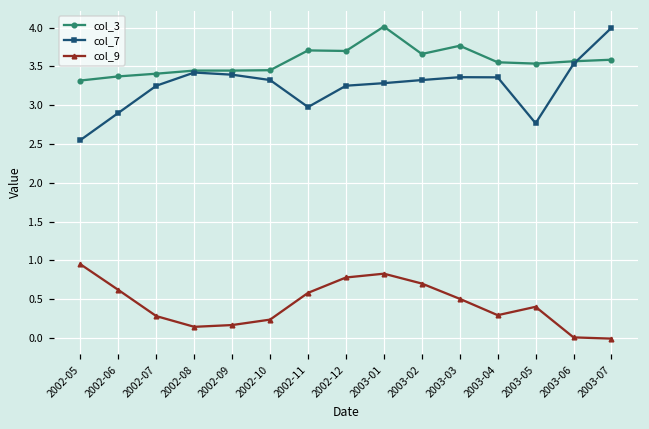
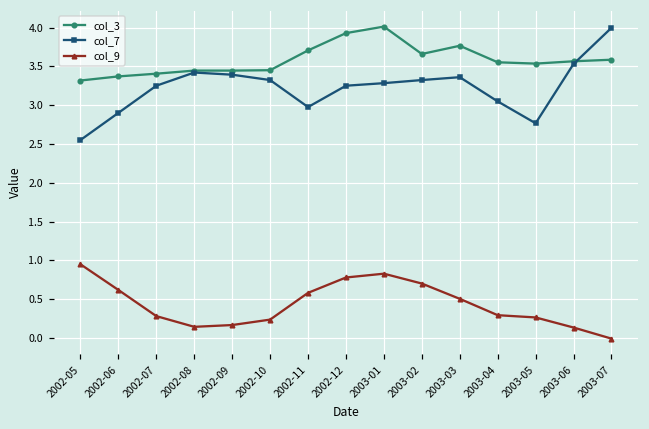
  {
    "col_3": {
      "2002-05": 3.3,
      "2002-06": 3.4,
      "2002-07": 3.4,
      "2002-09": 3.4,
      "2002-10": 3.5,
      "2002-11": 3.7,
-     "2002-12": 3.7,
+     "2002-12": 3.9,
      "2003-01": 4.0,
      "2003-02": 3.7,
      "2003-03": 3.8,
      "2003-04": 3.6,
      "2003-05": 3.5,
      "2003-07": 3.6
    },
    "col_7": {
      "2002-05": 2.6,
      "2002-06": 2.9,
      "2002-07": 3.3,
      "2002-09": 3.4,
      "2002-10": 3.3,
      "2002-11": 3.0,
      "2002-12": 3.3,
      "2003-01": 3.3,
      "2003-02": 3.3,
      "2003-03": 3.4,
-     "2003-04": 3.4,
+     "2003-04": 3.1,
      "2003-05": 2.8,
      "2003-07": 4.0
    },
    "col_9": {
      "2002-05": 1.0,
      "2002-06": 0.6,
      "2002-07": 0.3,
      "2002-08": 0.1,
      "2002-09": 0.2,
      "2002-10": 0.2,
      "2002-11": 0.6,
      "2002-12": 0.8,
      "2003-01": 0.8,
      "2003-02": 0.7,
      "2003-03": 0.5,
      "2003-04": 0.3,
-     "2003-05": 0.4,
-     "2003-06": 0.0,
+     "2003-05": 0.3,
+     "2003-06": 0.1,
      "2003-07": 0.0
    }
  }
